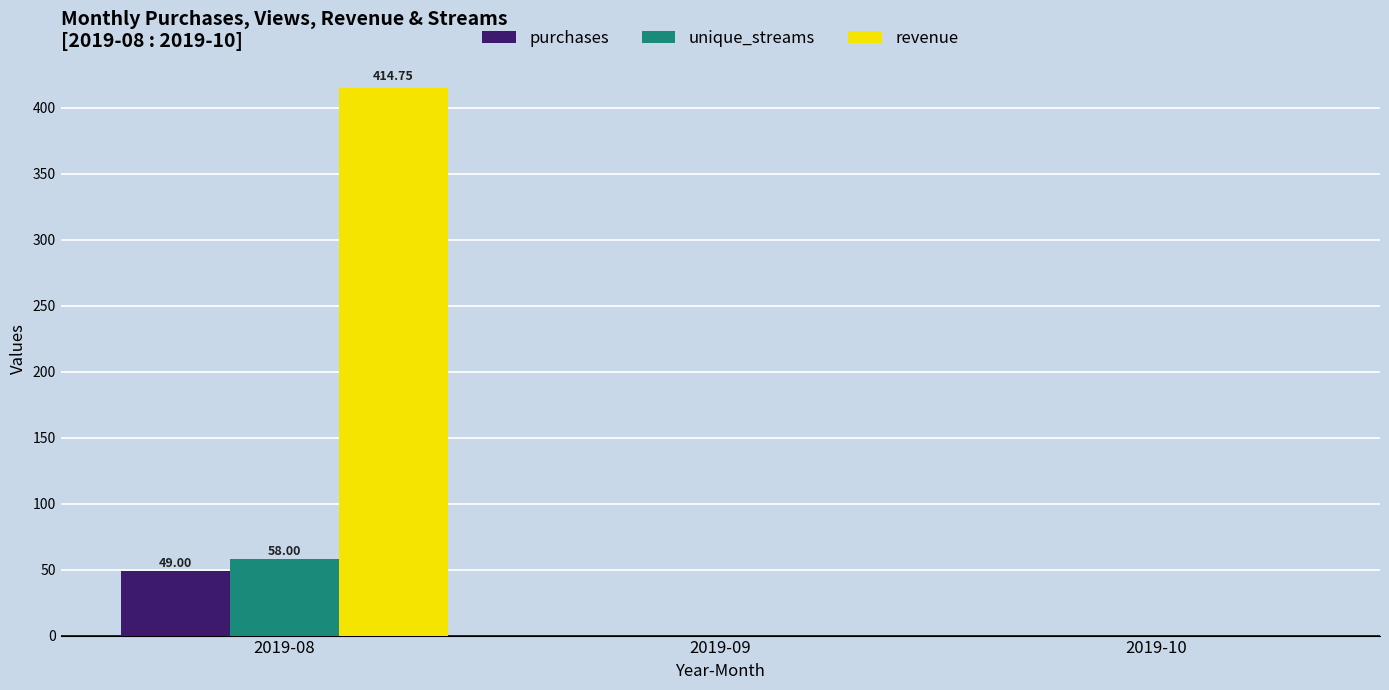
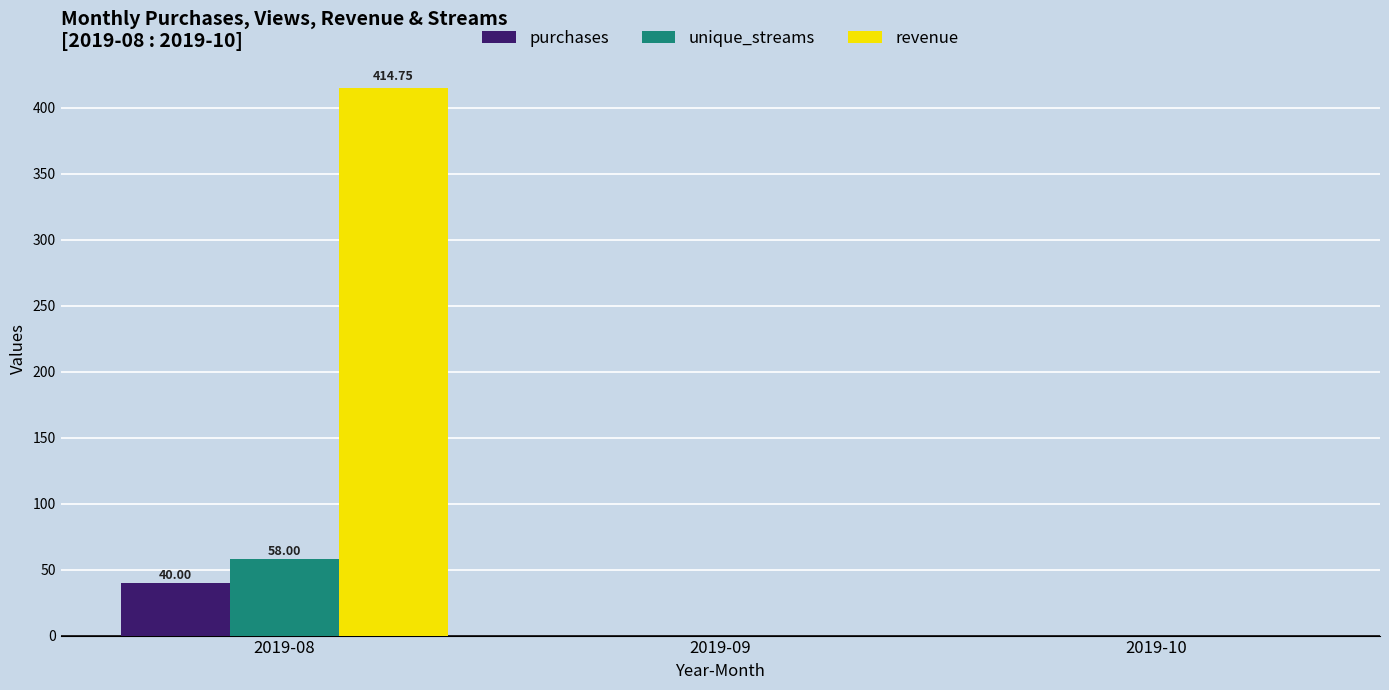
  {
    "purchases": {
-     "2019-08": 49.00
+     "2019-08": 40.00
    },
    "unique_streams": {
      "2019-08": 58.00
    },
    "revenue": {
      "2019-08": 414.75
    }
  }
